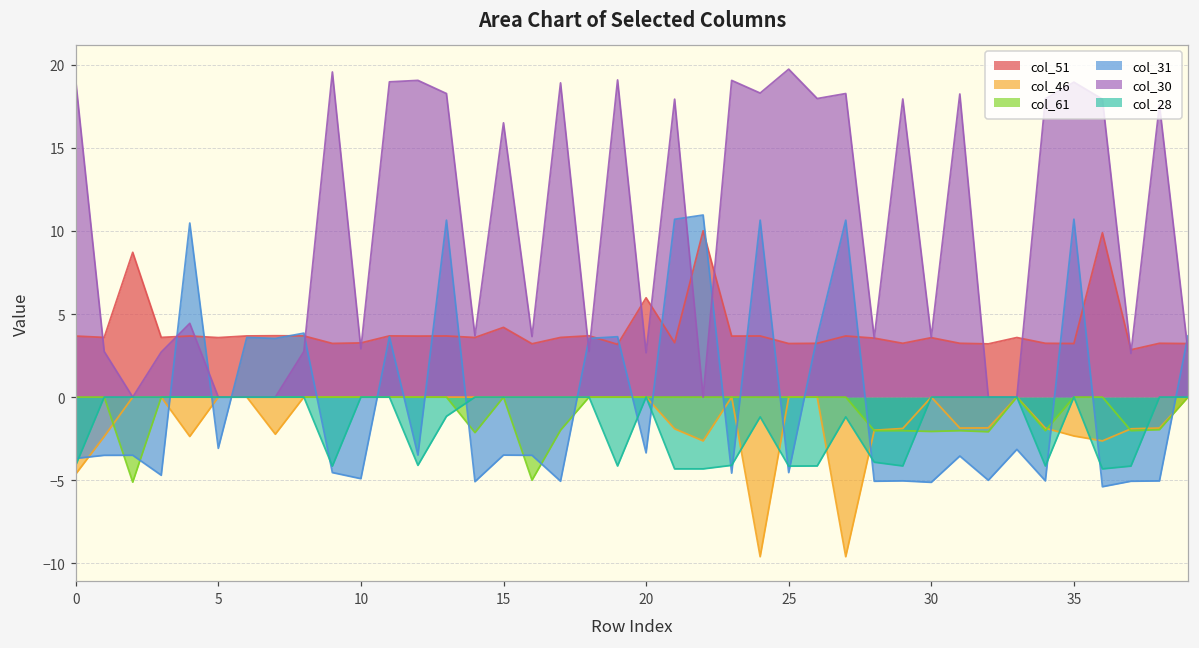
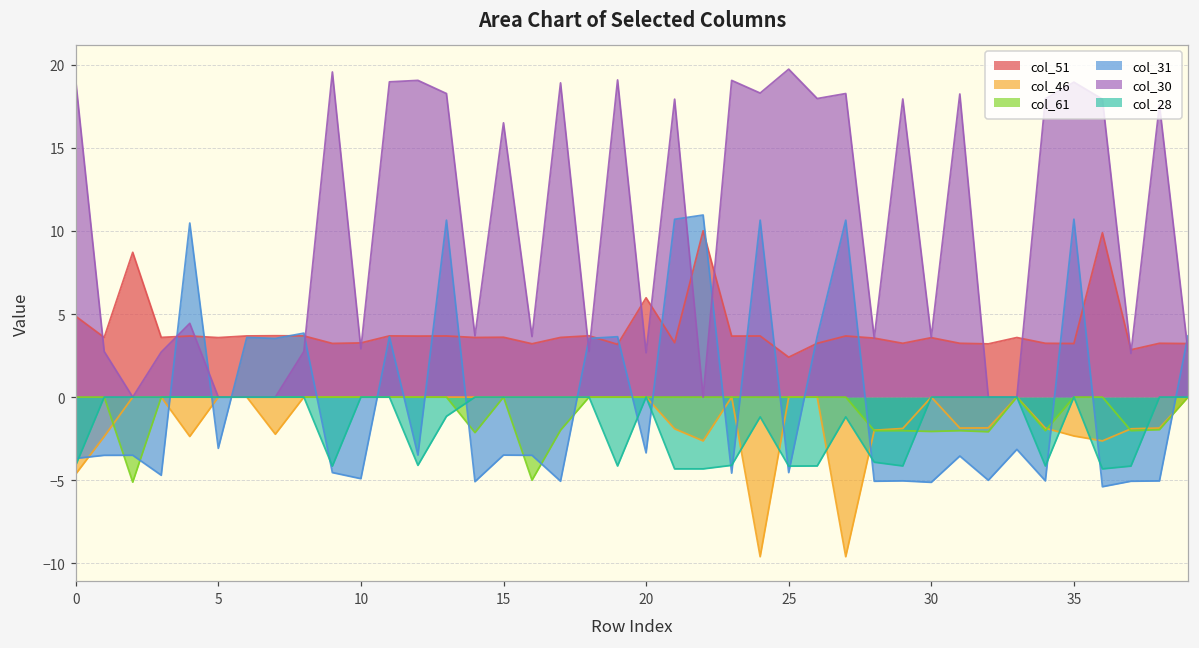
  {
    "col_51": {
-     "0": 3.7,
+     "0": 4.9,
      "5": 3.6,
      "10": 3.3,
-     "15": 4.2,
+     "15": 3.6,
      "20": 6.0,
-     "25": 3.2,
+     "25": 2.4,
      "35": 3.2
    },
    "col_30": {
      "0": 19.1,
      "10": 2.9,
      "15": 16.5,
      "20": 2.7,
      "25": 19.7
    }
  }
